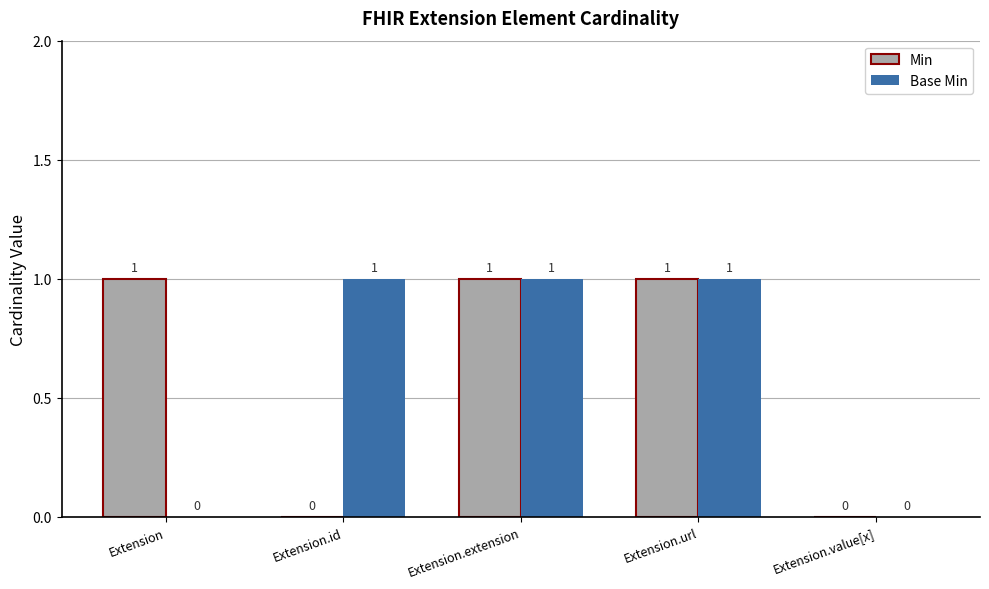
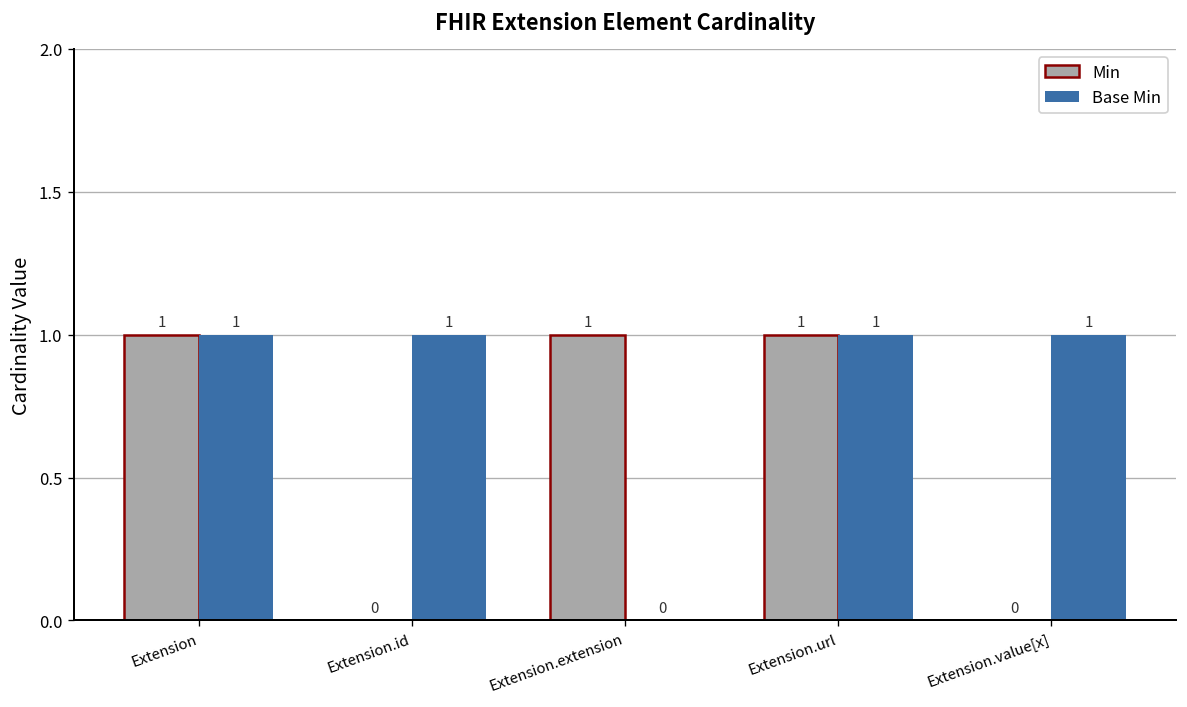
  {
    "Min": {
      "Extension": 1,
      "Extension.id": 0,
      "Extension.extension": 1,
      "Extension.url": 1,
      "Extension.value[x]": 0
    },
    "Base Min": {
-     "Extension": 0,
+     "Extension": 1,
      "Extension.id": 1,
-     "Extension.extension": 1,
+     "Extension.extension": 0,
      "Extension.url": 1,
-     "Extension.value[x]": 0
+     "Extension.value[x]": 1
    }
  }
